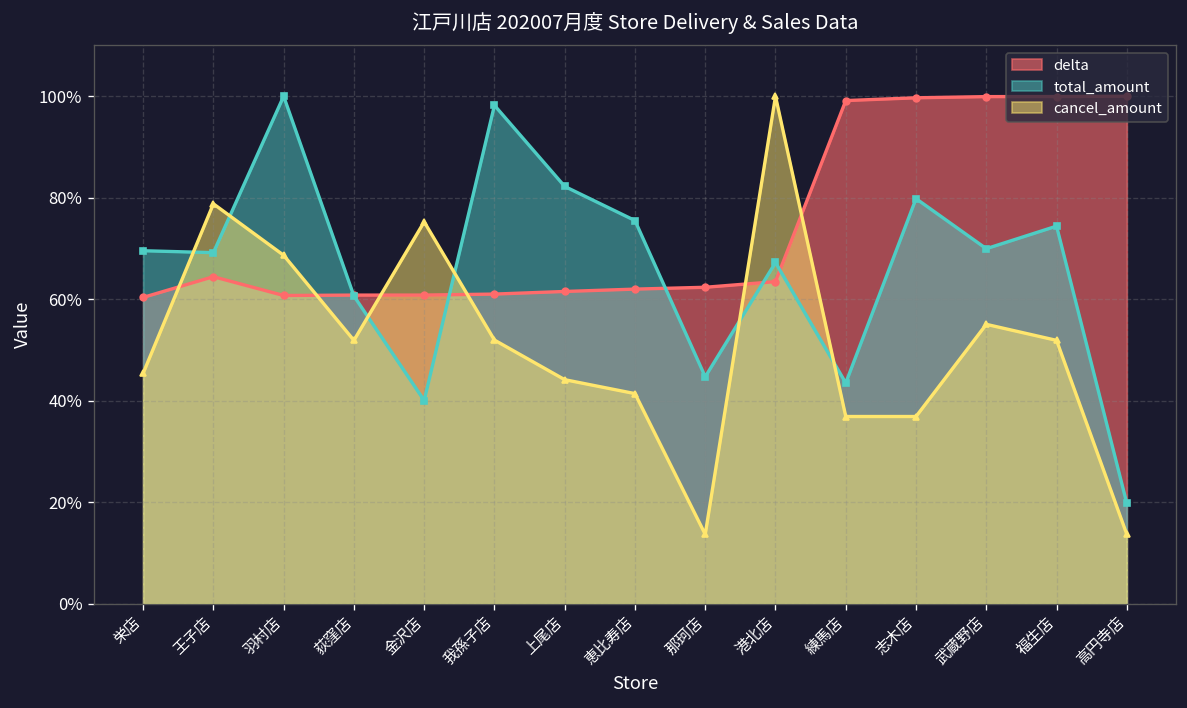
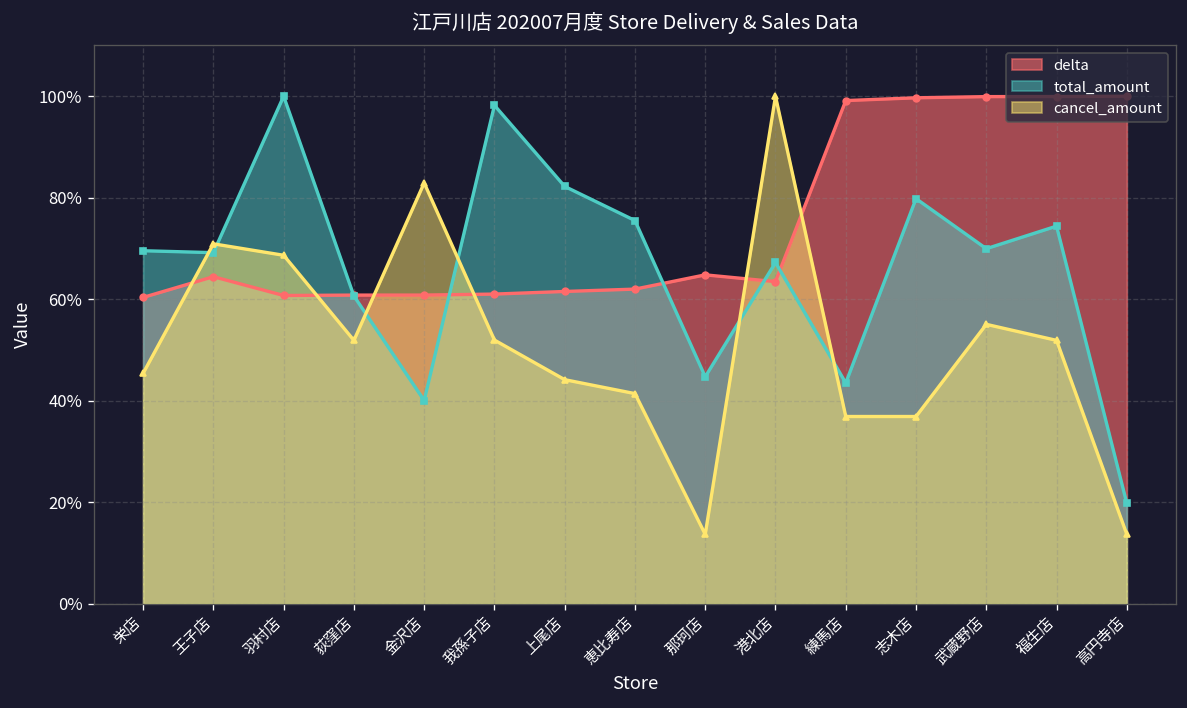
  {
    "delta": {
      "栄店": "60%",
      "王子店": "64%",
      "羽村店": "61%",
      "金沢店": "61%",
      "我孫子店": "61%",
      "上尾店": "62%",
      "恵比寿店": "62%",
-     "那珂店": "62%",
+     "那珂店": "65%",
      "港北店": "63%",
      "練馬店": "99%",
      "志木店": "100%",
      "武蔵野店": "100%"
    },
    "total_amount": {
      "栄店": "70%",
      "王子店": "69%",
      "羽村店": "100%",
      "金沢店": "40%",
      "我孫子店": "98%",
      "上尾店": "82%",
      "恵比寿店": "76%",
      "那珂店": "45%",
      "港北店": "67%",
      "練馬店": "44%",
      "志木店": "80%",
      "武蔵野店": "70%",
      "福生店": "74%",
      "高円寺店": "20%"
    },
    "cancel_amount": {
      "栄店": "45%",
-     "王子店": "79%",
+     "王子店": "71%",
      "羽村店": "69%",
      "荻窪店": "52%",
-     "金沢店": "75%",
+     "金沢店": "83%",
      "我孫子店": "52%",
      "上尾店": "44%",
      "恵比寿店": "41%",
      "那珂店": "14%",
      "港北店": "100%",
      "練馬店": "37%",
      "志木店": "37%",
      "武蔵野店": "55%",
      "福生店": "52%",
      "高円寺店": "14%"
    }
  }
